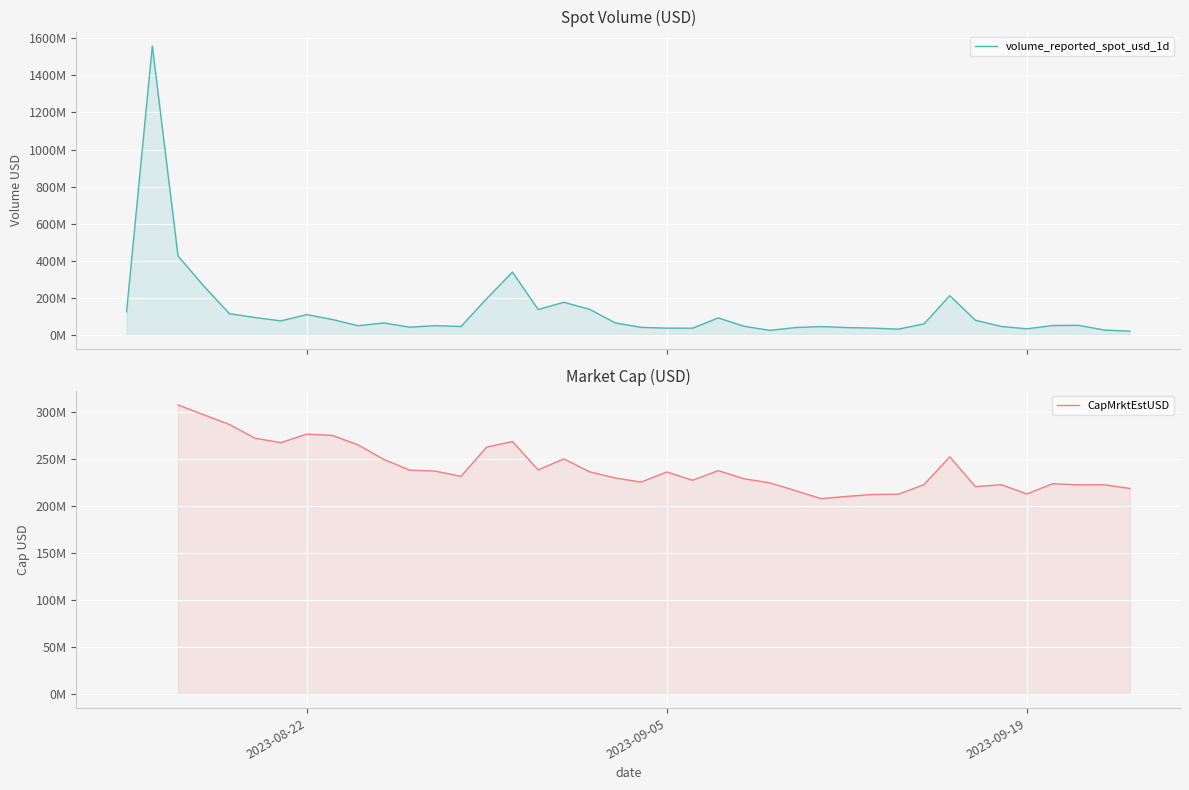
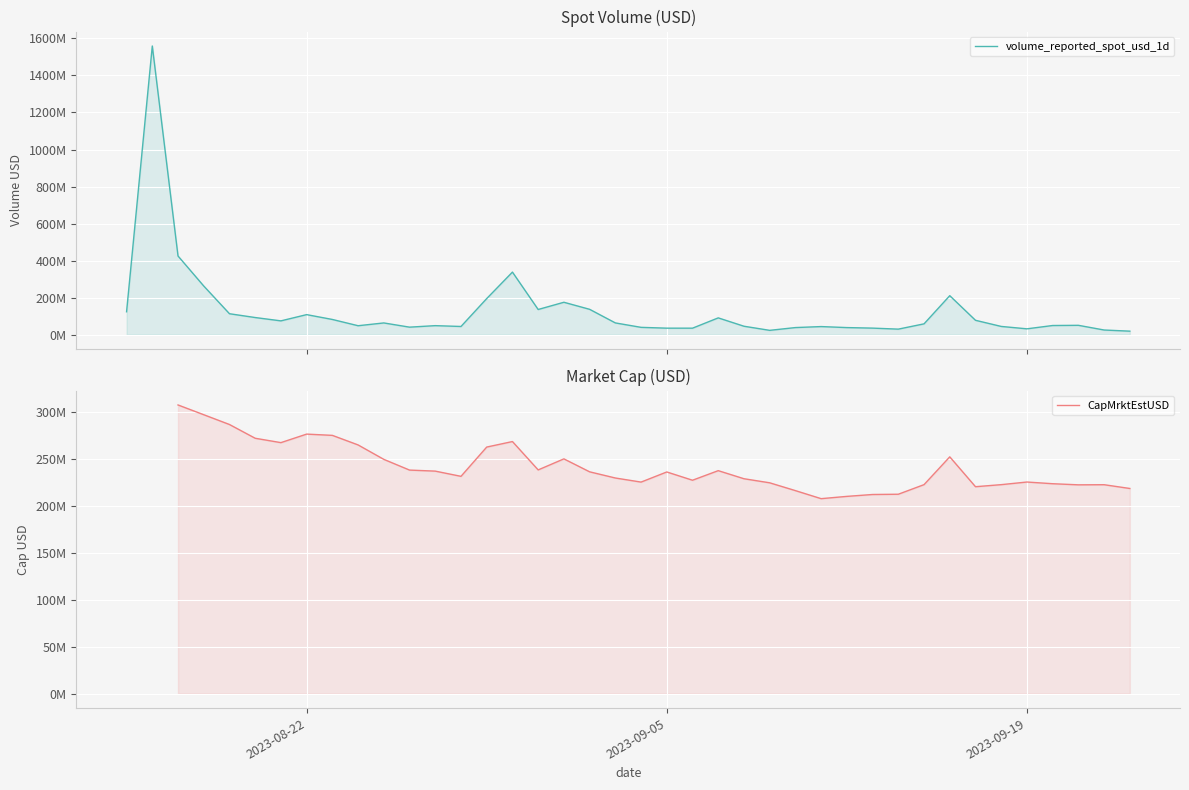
  {
    "Market Cap (USD)": {
      "2023-08-22": 280000000,
      "2023-09-05": 240000000,
-     "2023-09-19": 210000000
+     "2023-09-19": 230000000
    }
  }
